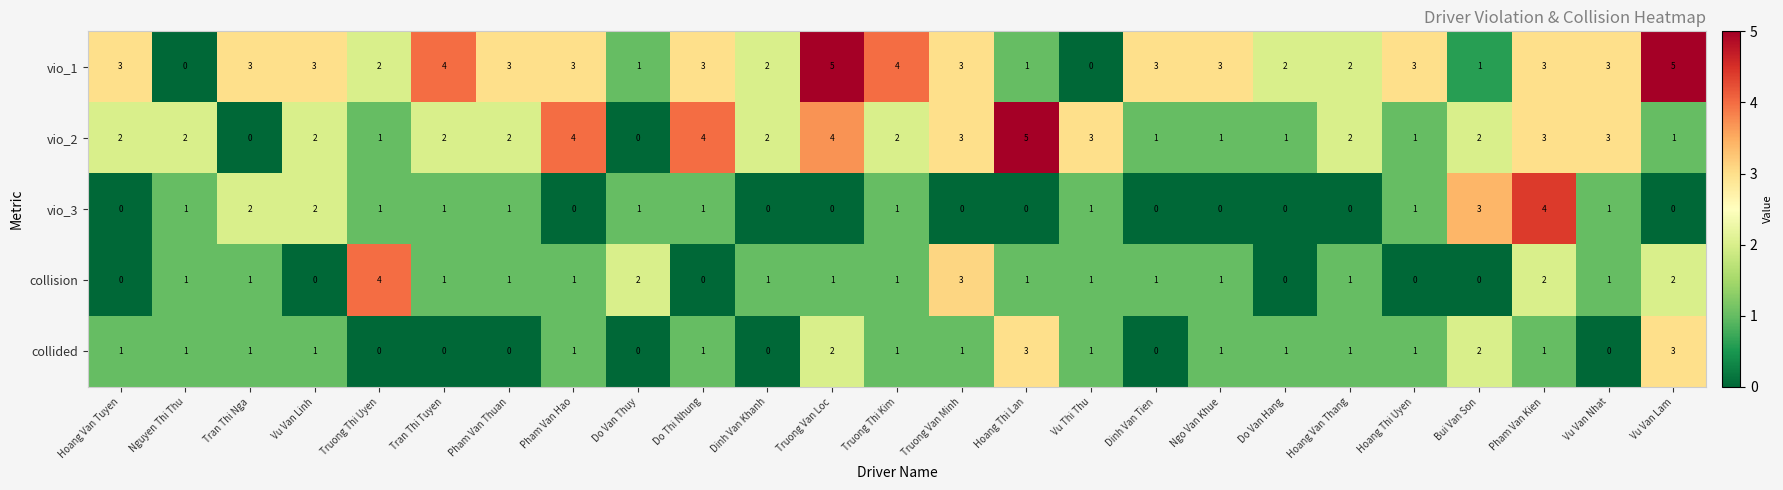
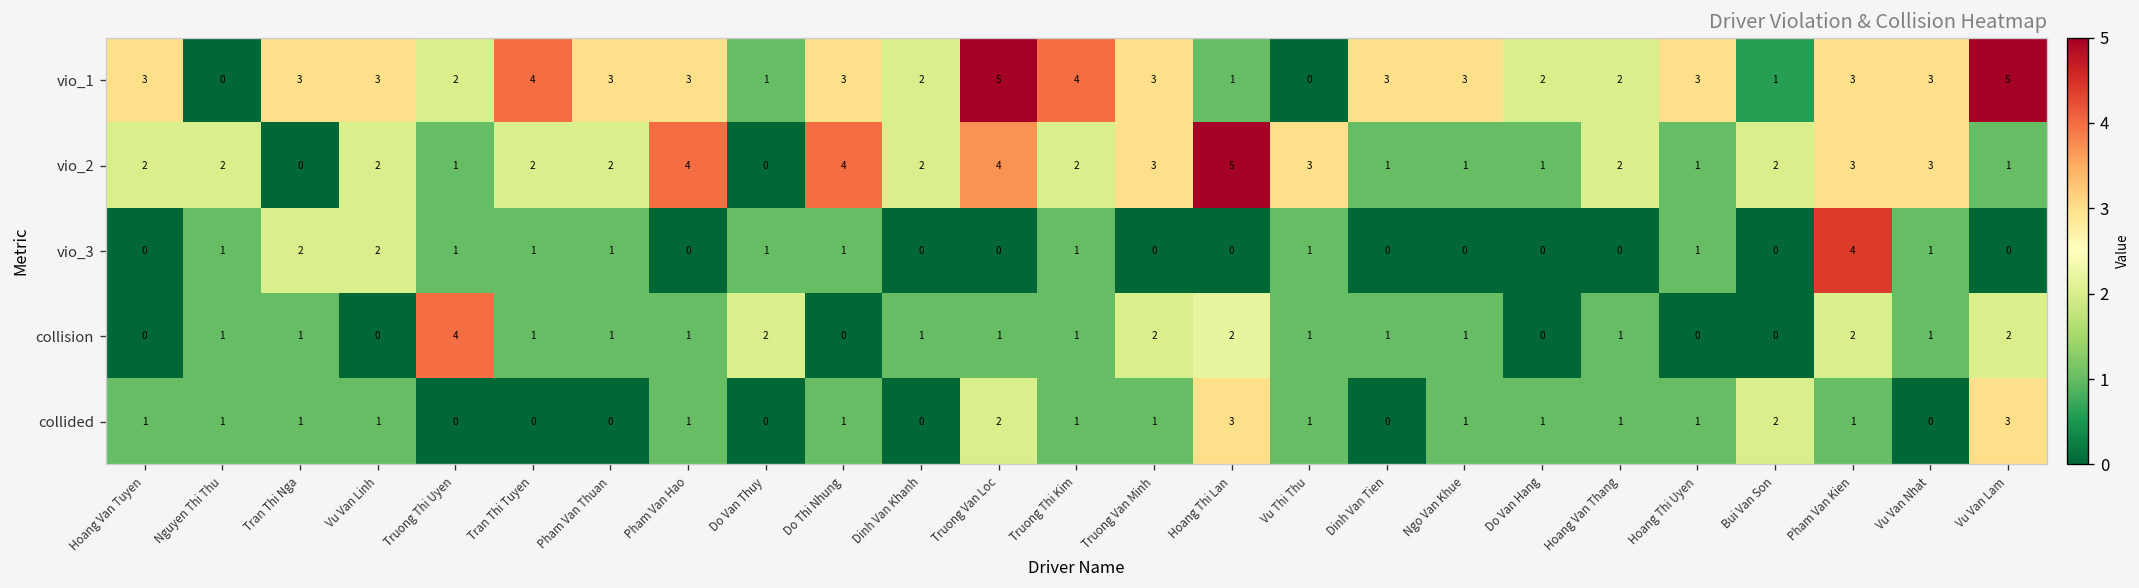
  {
    "vio_1": {
      "Hoang Van Tuyen": 3,
      "Nguyen Thi Thu": 0,
      "Tran Thi Nga": 3,
      "Vu Van Linh": 3,
      "Truong Thi Uyen": 2,
      "Tran Thi Tuyen": 4,
      "Pham Van Thuan": 3,
      "Pham Van Hao": 3,
      "Do Van Thuy": 1,
      "Do Thi Nhung": 3,
      "Dinh Van Khanh": 2,
      "Truong Van Loc": 5,
      "Truong Thi Kim": 4,
      "Truong Van Minh": 3,
      "Hoang Thi Lan": 1,
      "Vu Thi Thu": 0,
      "Dinh Van Tien": 3,
      "Ngo Van Khue": 3,
      "Do Van Hang": 2,
      "Hoang Van Thang": 2,
      "Hoang Thi Uyen": 3,
      "Bui Van Son": 1,
      "Pham Van Kien": 3,
      "Vu Van Nhat": 3,
      "Vu Van Lam": 5
    },
    "vio_2": {
      "Hoang Van Tuyen": 2,
      "Nguyen Thi Thu": 2,
      "Tran Thi Nga": 0,
      "Vu Van Linh": 2,
      "Truong Thi Uyen": 1,
      "Tran Thi Tuyen": 2,
      "Pham Van Thuan": 2,
      "Pham Van Hao": 4,
      "Do Van Thuy": 0,
      "Do Thi Nhung": 4,
      "Dinh Van Khanh": 2,
      "Truong Van Loc": 4,
      "Truong Thi Kim": 2,
      "Truong Van Minh": 3,
      "Hoang Thi Lan": 5,
      "Vu Thi Thu": 3,
      "Dinh Van Tien": 1,
      "Ngo Van Khue": 1,
      "Do Van Hang": 1,
      "Hoang Van Thang": 2,
      "Hoang Thi Uyen": 1,
      "Bui Van Son": 2,
      "Pham Van Kien": 3,
      "Vu Van Nhat": 3,
      "Vu Van Lam": 1
    },
    "vio_3": {
      "Hoang Van Tuyen": 0,
      "Nguyen Thi Thu": 1,
      "Tran Thi Nga": 2,
      "Vu Van Linh": 2,
      "Truong Thi Uyen": 1,
      "Tran Thi Tuyen": 1,
      "Pham Van Thuan": 1,
      "Pham Van Hao": 0,
      "Do Van Thuy": 1,
      "Do Thi Nhung": 1,
      "Dinh Van Khanh": 0,
      "Truong Van Loc": 0,
      "Truong Thi Kim": 1,
      "Truong Van Minh": 0,
      "Hoang Thi Lan": 0,
      "Vu Thi Thu": 1,
      "Dinh Van Tien": 0,
      "Ngo Van Khue": 0,
      "Do Van Hang": 0,
      "Hoang Van Thang": 0,
      "Hoang Thi Uyen": 1,
-     "Bui Van Son": 3,
+     "Bui Van Son": 0,
      "Pham Van Kien": 4,
      "Vu Van Nhat": 1,
      "Vu Van Lam": 0
    },
    "collision": {
      "Hoang Van Tuyen": 0,
      "Nguyen Thi Thu": 1,
      "Tran Thi Nga": 1,
      "Vu Van Linh": 0,
      "Truong Thi Uyen": 4,
      "Tran Thi Tuyen": 1,
      "Pham Van Thuan": 1,
      "Pham Van Hao": 1,
      "Do Van Thuy": 2,
      "Do Thi Nhung": 0,
      "Dinh Van Khanh": 1,
      "Truong Van Loc": 1,
      "Truong Thi Kim": 1,
-     "Truong Van Minh": 3,
-     "Hoang Thi Lan": 1,
+     "Truong Van Minh": 2,
+     "Hoang Thi Lan": 2,
      "Vu Thi Thu": 1,
      "Dinh Van Tien": 1,
      "Ngo Van Khue": 1,
      "Do Van Hang": 0,
      "Hoang Van Thang": 1,
      "Hoang Thi Uyen": 0,
      "Bui Van Son": 0,
      "Pham Van Kien": 2,
      "Vu Van Nhat": 1,
      "Vu Van Lam": 2
    },
    "collided": {
      "Hoang Van Tuyen": 1,
      "Nguyen Thi Thu": 1,
      "Tran Thi Nga": 1,
      "Vu Van Linh": 1,
      "Truong Thi Uyen": 0,
      "Tran Thi Tuyen": 0,
      "Pham Van Thuan": 0,
      "Pham Van Hao": 1,
      "Do Van Thuy": 0,
      "Do Thi Nhung": 1,
      "Dinh Van Khanh": 0,
      "Truong Van Loc": 2,
      "Truong Thi Kim": 1,
      "Truong Van Minh": 1,
      "Hoang Thi Lan": 3,
      "Vu Thi Thu": 1,
      "Dinh Van Tien": 0,
      "Ngo Van Khue": 1,
      "Do Van Hang": 1,
      "Hoang Van Thang": 1,
      "Hoang Thi Uyen": 1,
      "Bui Van Son": 2,
      "Pham Van Kien": 1,
      "Vu Van Nhat": 0,
      "Vu Van Lam": 3
    }
  }
